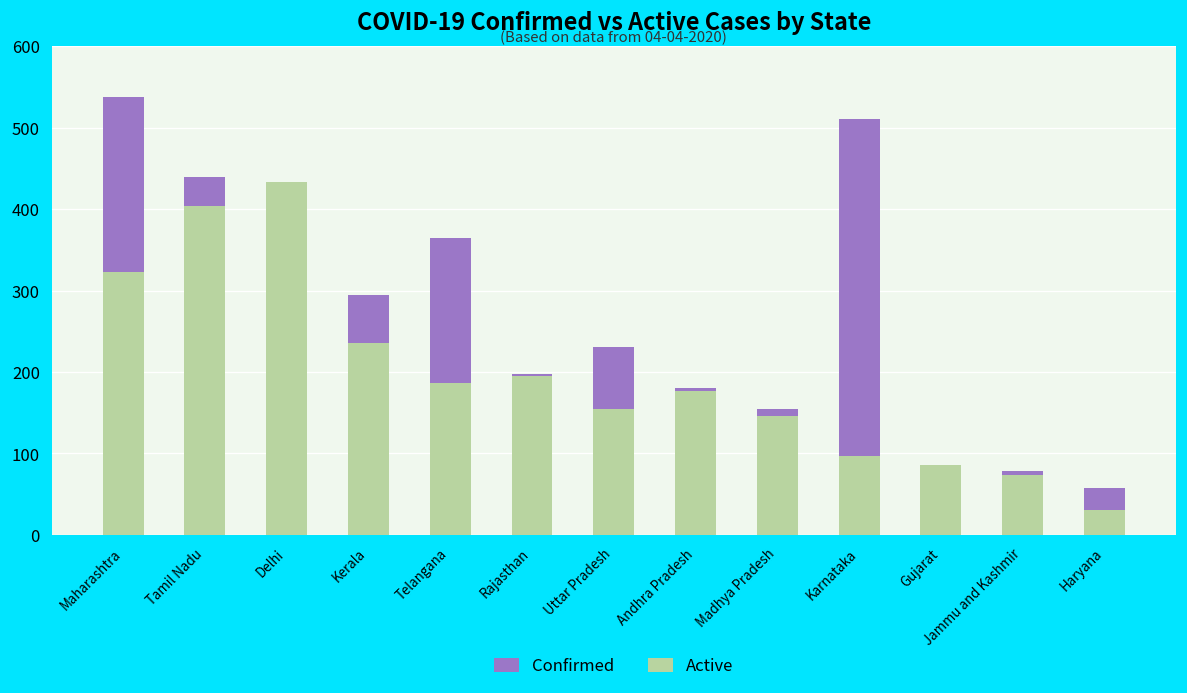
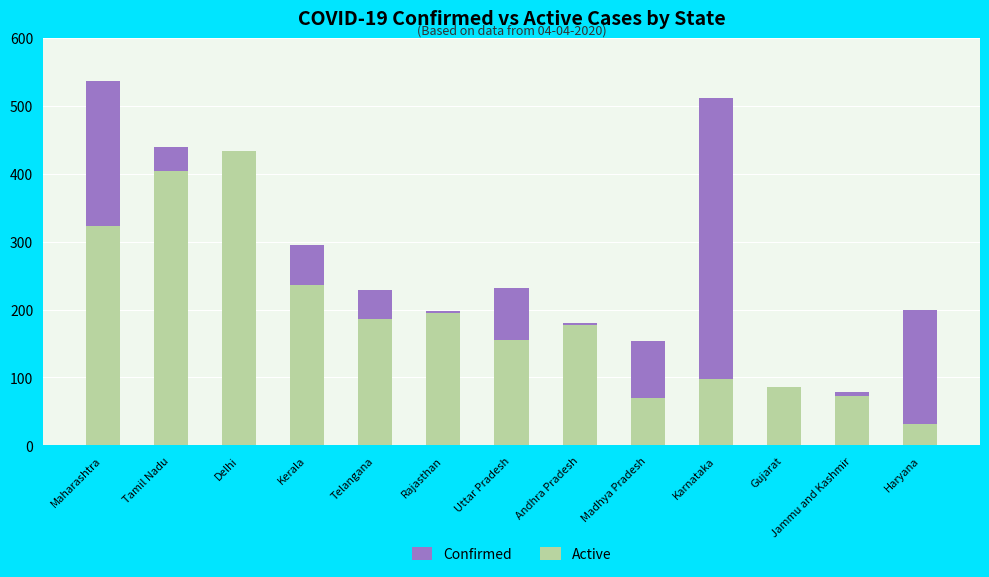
  {
    "Confirmed": {
      "Maharashtra": 540,
      "Tamil Nadu": 440,
      "Kerala": 300,
-     "Telangana": 370,
+     "Telangana": 230,
      "Rajasthan": 200,
      "Uttar Pradesh": 230,
      "Andhra Pradesh": 180,
      "Madhya Pradesh": 150,
      "Karnataka": 510,
      "Jammu and Kashmir": 80,
-     "Haryana": 60
+     "Haryana": 200
    },
    "Active": {
      "Delhi": 430,
-     "Madhya Pradesh": 150,
+     "Madhya Pradesh": 70,
      "Gujarat": 90
    }
  }
